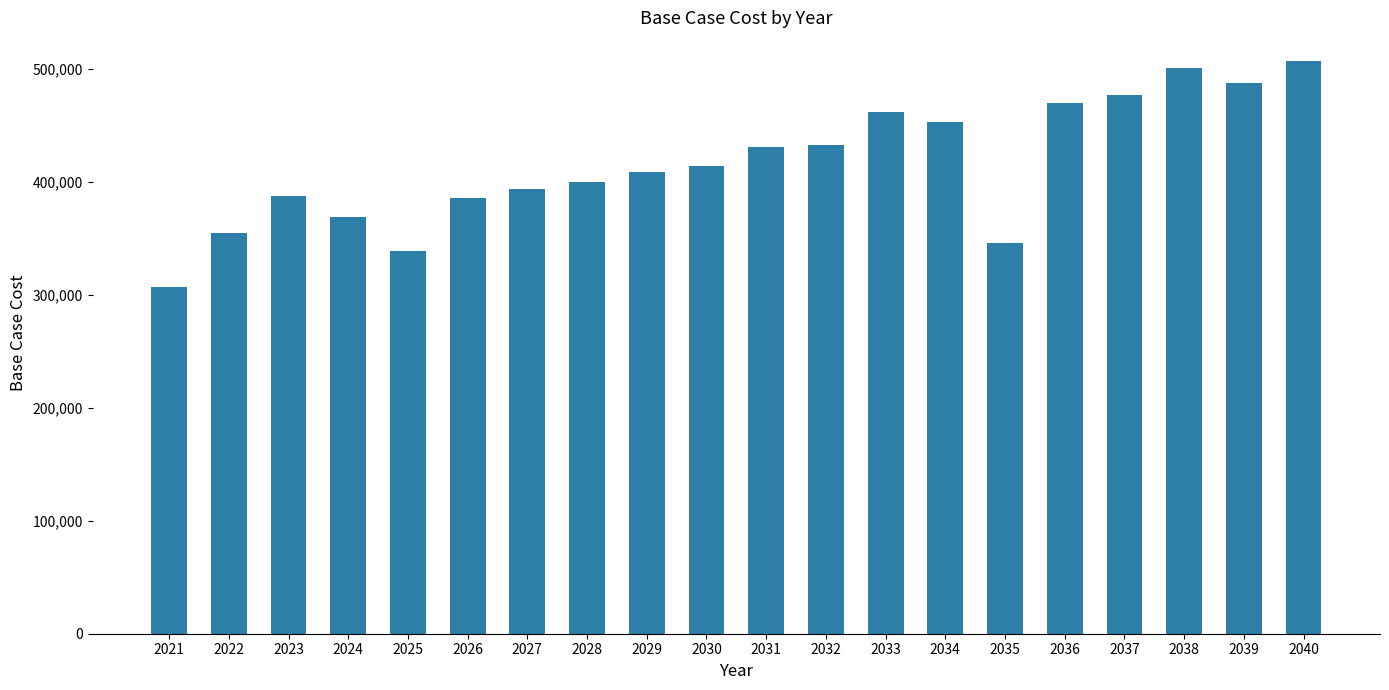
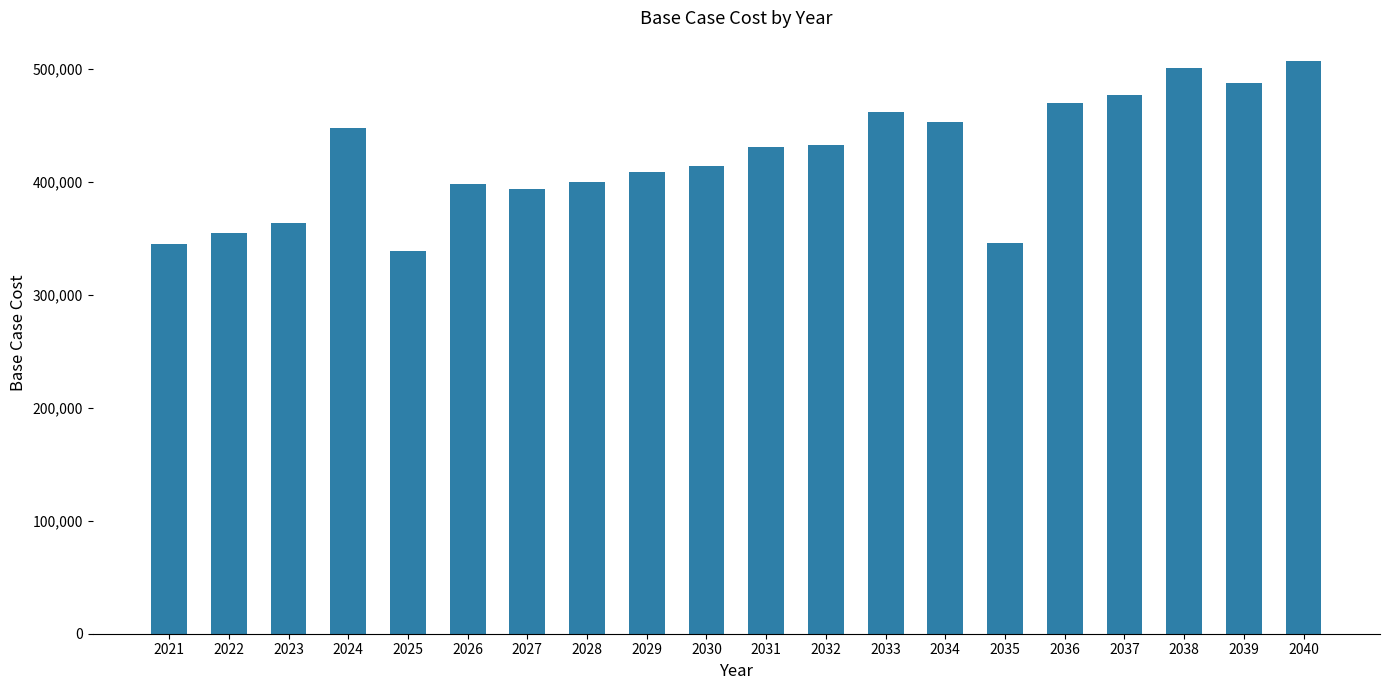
  {
-   "2021": "307,000",
+   "2021": "345,000",
    "2022": "355,000",
-   "2023": "388,000",
-   "2024": "369,000",
+   "2023": "363,000",
+   "2024": "447,000",
    "2025": "339,000",
-   "2026": "385,000",
+   "2026": "398,000",
    "2027": "393,000",
    "2028": "400,000",
    "2029": "409,000",
    "2030": "414,000",
    "2031": "431,000",
    "2032": "433,000",
    "2033": "461,000",
    "2034": "453,000",
    "2035": "346,000",
    "2036": "470,000",
    "2037": "476,000",
    "2038": "501,000",
    "2039": "487,000",
    "2040": "507,000"
  }
